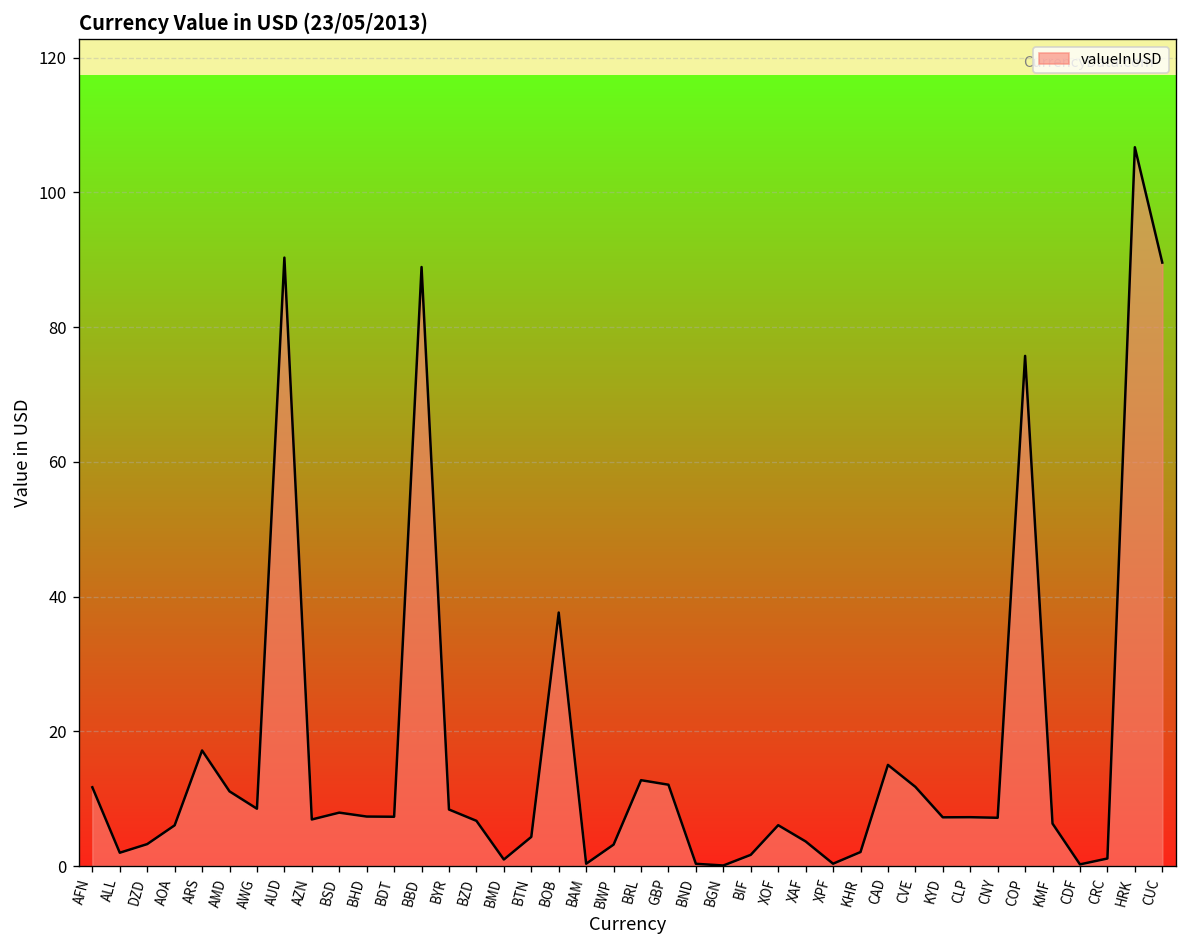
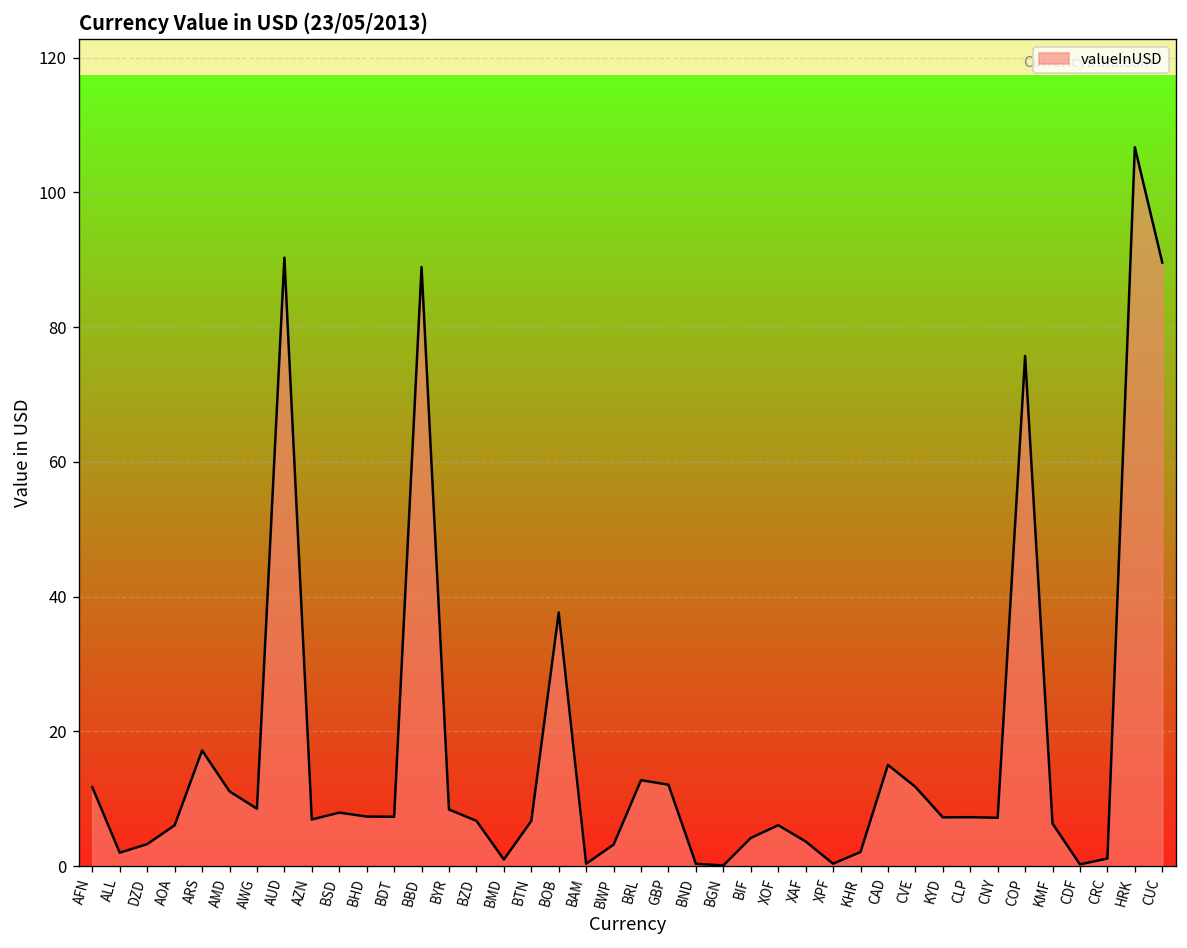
  {
    "AFN": 12,
    "ALL": 2,
    "DZD": 3,
    "AOA": 6,
    "ARS": 17,
    "AMD": 11,
    "AWG": 9,
    "AUD": 90,
    "AZN": 7,
    "BSD": 8,
    "BHD": 7,
    "BDT": 7,
    "BBD": 89,
    "BYR": 8,
    "BZD": 7,
    "BMD": 1,
-   "BTN": 4,
+   "BTN": 7,
    "BOB": 38,
    "BAM": 0,
    "BWP": 3,
    "BRL": 13,
    "GBP": 12,
    "BND": 0,
    "BGN": 0,
-   "BIF": 2,
+   "BIF": 4,
    "XOF": 6,
    "XAF": 4,
    "XPF": 0,
    "KHR": 2,
    "CAD": 15,
    "CVE": 12,
    "KYD": 7,
    "CLP": 7,
    "CNY": 7,
    "COP": 76,
    "KMF": 6,
    "CDF": 0,
    "CRC": 1,
    "HRK": 107,
    "CUC": 90
  }
